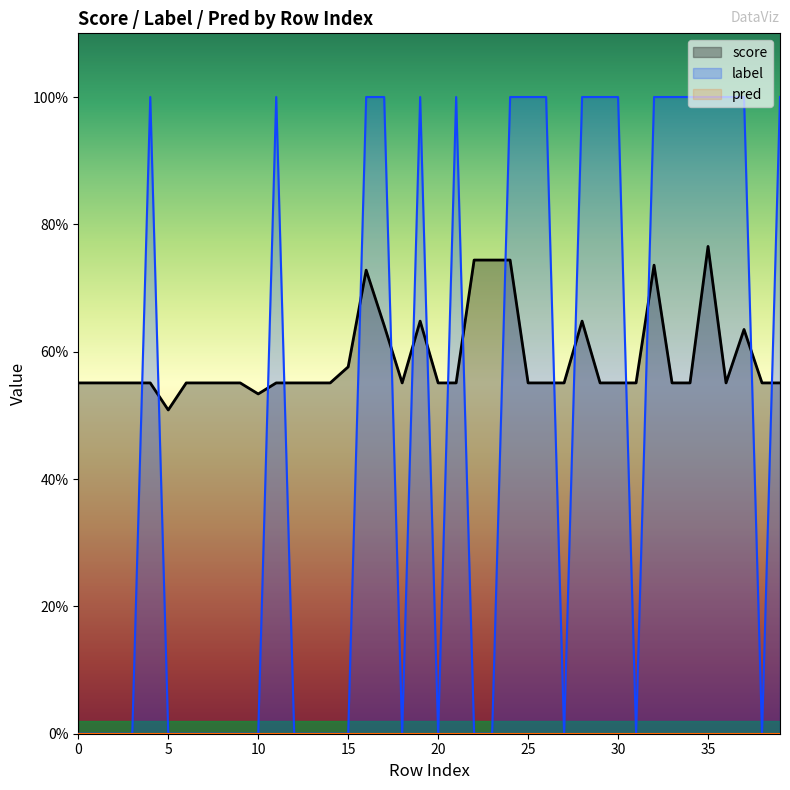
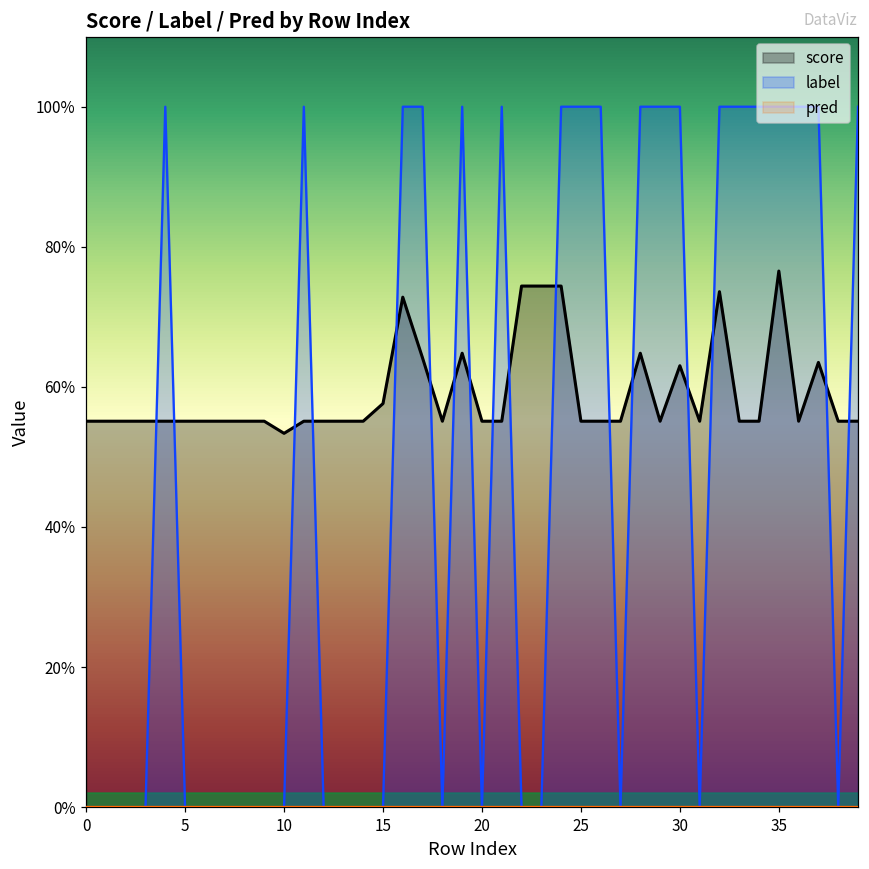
  {
    "score": {
      "0": "55%",
-     "5": "51%",
+     "5": "55%",
      "10": "53%",
      "15": "58%",
      "20": "55%",
      "25": "55%",
-     "30": "55%",
+     "30": "63%",
      "35": "77%"
    },
    "label": {
      "25": "100%",
      "30": "100%"
    }
  }
